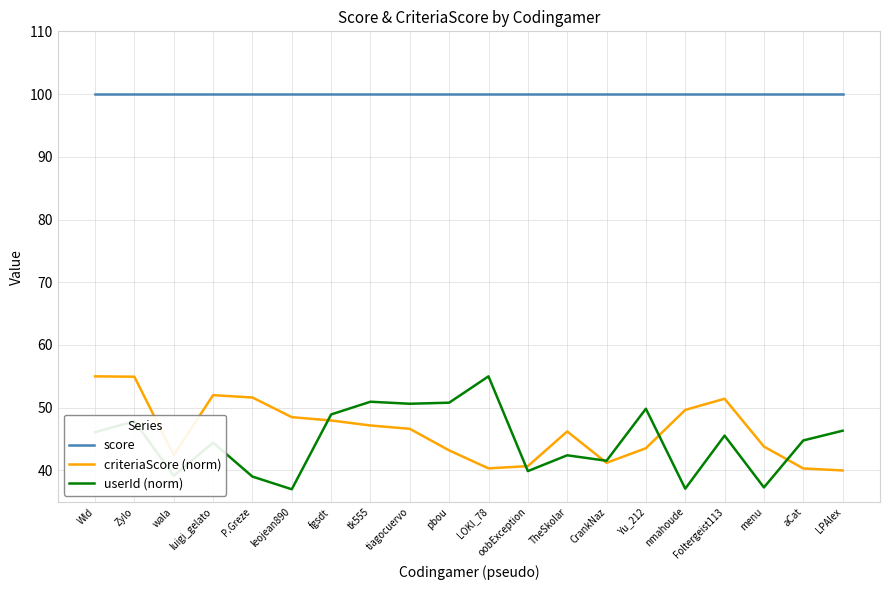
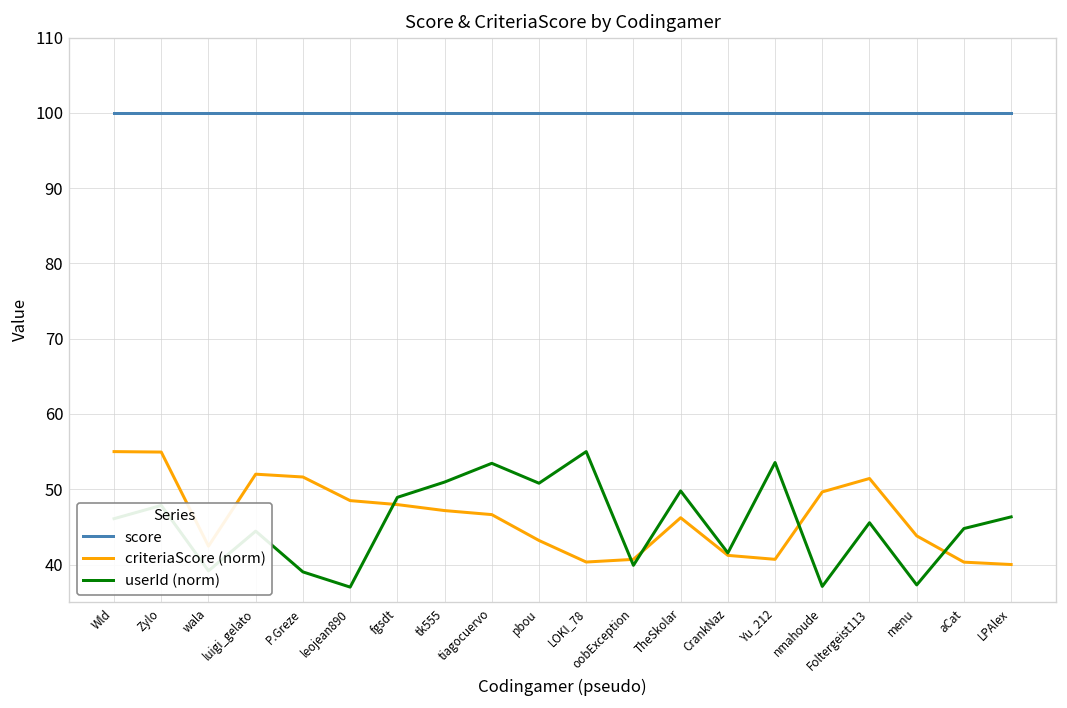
  {
    "score": {
      "Wld": 100,
      "Zylo": 100,
      "wala": 100,
      "luigi_gelato": 100,
      "P.Greze": 100,
      "leojean890": 100,
      "fgsdt": 100,
      "tk555": 100,
      "tiagocuervo": 100,
      "pbou": 100,
      "LOKI_78": 100,
      "oobException": 100,
      "TheSkolar": 100,
      "CrankNaz": 100,
      "Yu_212": 100,
      "nmahoude": 100,
      "Foltergeist113": 100,
      "menu": 100,
      "aCat": 100,
      "LPAlex": 100
    },
    "criteriaScore (norm)": {
      "Wld": 55,
      "Zylo": 55,
      "luigi_gelato": 52,
      "P.Greze": 52,
      "leojean890": 48,
      "fgsdt": 48,
      "tk555": 47,
      "tiagocuervo": 47,
      "pbou": 43,
      "LOKI_78": 40,
      "oobException": 41,
      "TheSkolar": 46,
-     "Yu_212": 44,
+     "Yu_212": 41,
      "nmahoude": 50,
      "Foltergeist113": 51,
      "menu": 44,
      "aCat": 40,
      "LPAlex": 40
    },
    "userId (norm)": {
      "P.Greze": 39,
      "leojean890": 37,
      "fgsdt": 49,
      "tk555": 51,
-     "tiagocuervo": 51,
+     "tiagocuervo": 53,
      "pbou": 51,
      "LOKI_78": 55,
      "oobException": 40,
-     "TheSkolar": 42,
-     "Yu_212": 50,
+     "TheSkolar": 50,
+     "Yu_212": 54,
      "nmahoude": 37,
      "Foltergeist113": 46,
      "menu": 37,
      "aCat": 45,
      "LPAlex": 46
    }
  }
